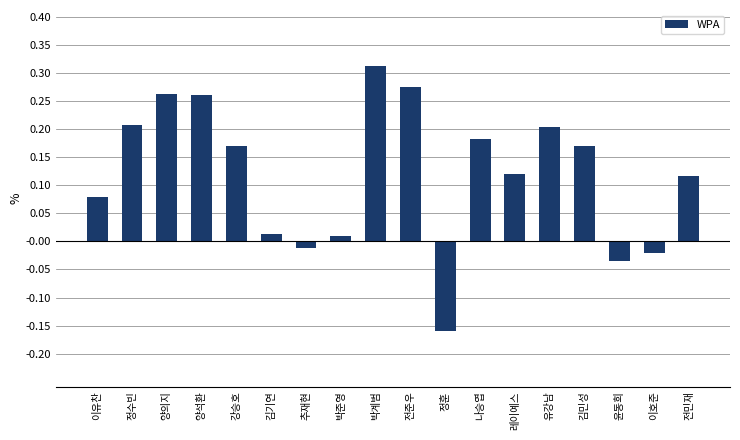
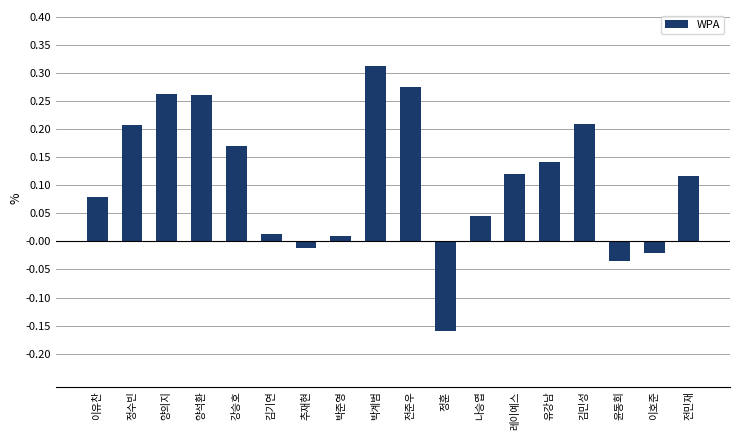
  {
    "이유찬": 0.08,
    "정수빈": 0.21,
    "양의지": 0.26,
    "양석환": 0.26,
    "강승호": 0.17,
    "김기연": 0.01,
    "추재현": -0.01,
    "박준영": 0.01,
    "박계범": 0.31,
    "전준우": 0.28,
    "정훈": -0.16,
-   "나승엽": 0.18,
+   "나승엽": 0.05,
    "레이예스": 0.12,
-   "유강남": 0.21,
-   "김민성": 0.17,
+   "유강남": 0.14,
+   "김민성": 0.21,
    "윤동희": -0.03,
    "이호준": -0.02,
    "전민재": 0.12
  }
